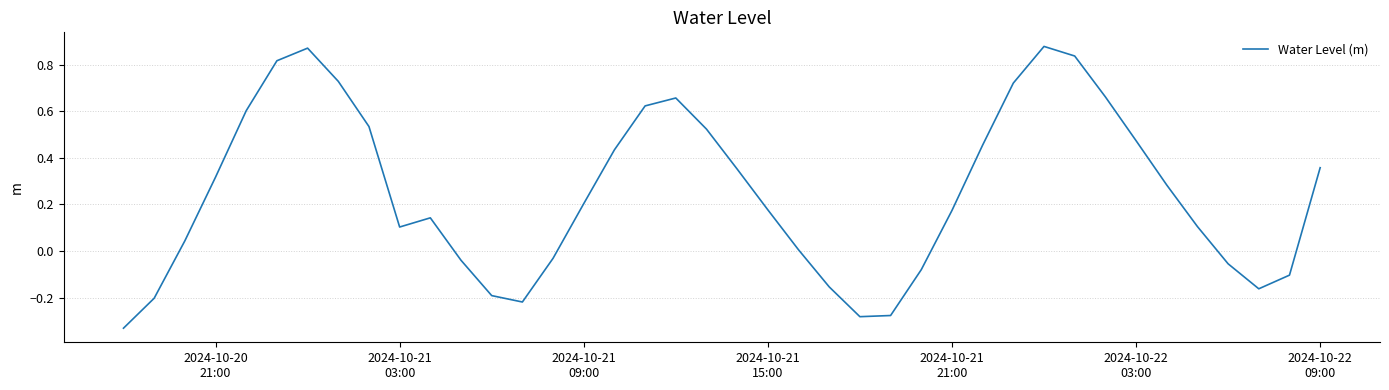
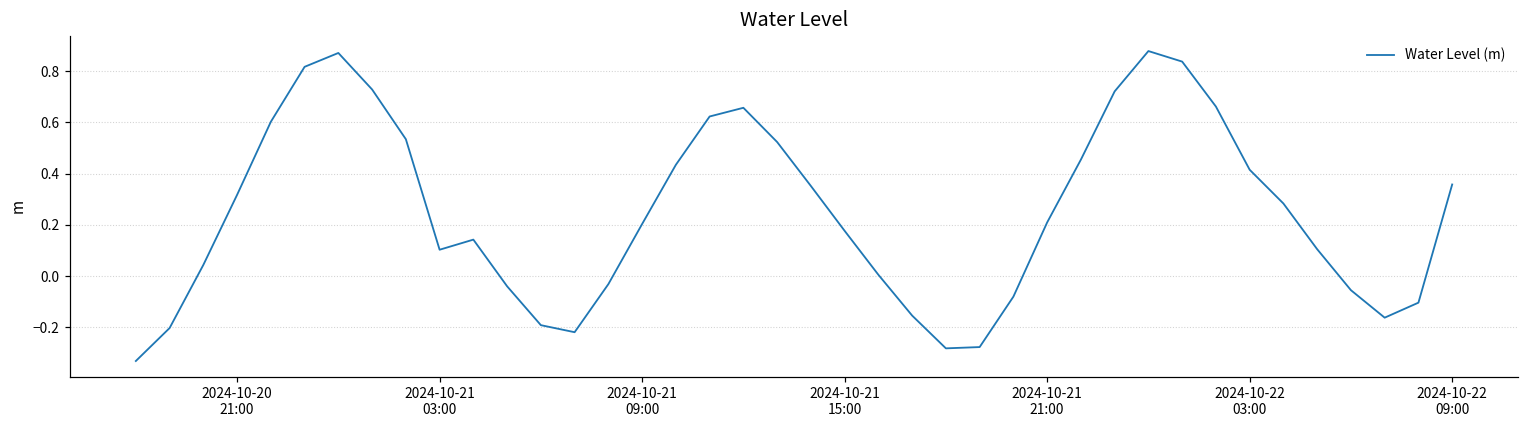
  {
    "2024-10-20 21:00": 0.32,
    "2024-10-21 03:00": 0.10,
    "2024-10-21 09:00": 0.20,
    "2024-10-21 15:00": 0.18,
-   "2024-10-21 21:00": 0.17,
-   "2024-10-22 03:00": 0.47,
+   "2024-10-21 21:00": 0.21,
+   "2024-10-22 03:00": 0.41,
    "2024-10-22 09:00": 0.36
  }
